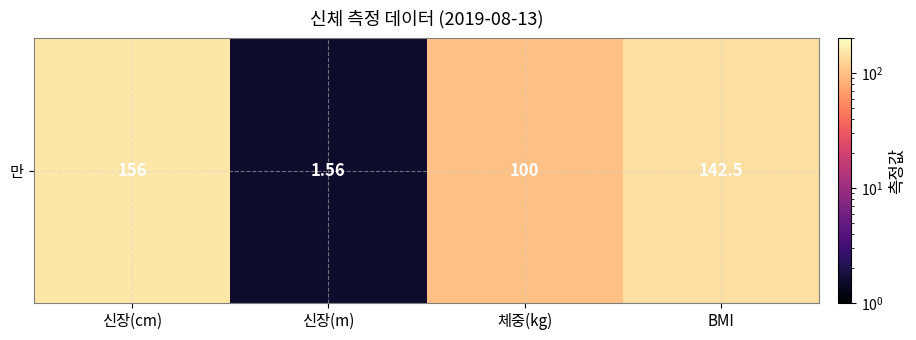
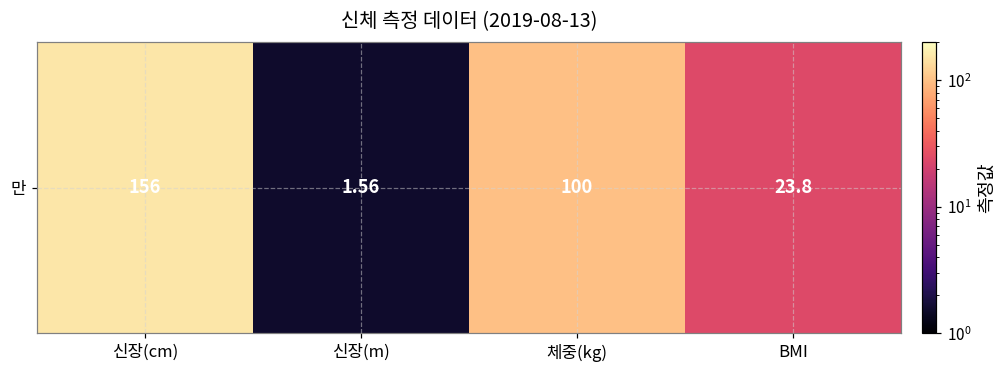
  {
    "만": {
      "신장(cm)": 156,
      "신장(m)": 1.56,
      "체중(kg)": 100,
-     "BMI": 142.5
+     "BMI": 23.8
    }
  }
